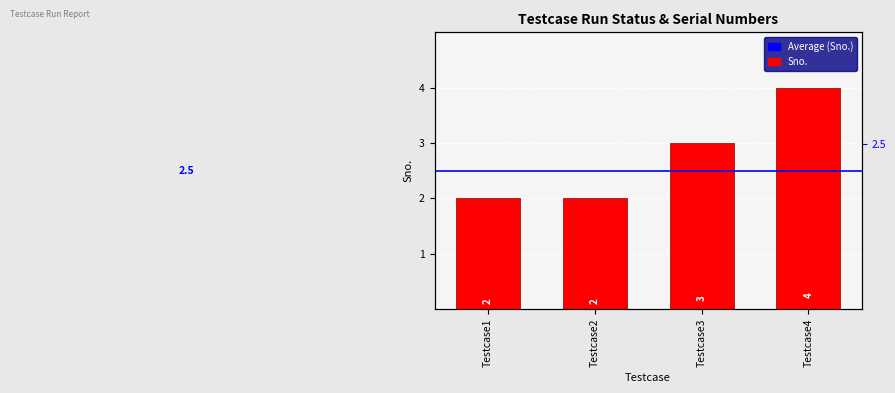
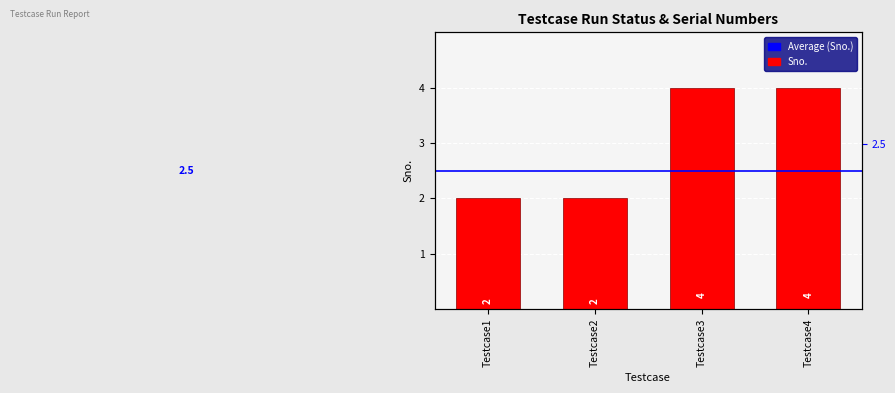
  {
    "Testcase1": 2,
    "Testcase2": 2,
-   "Testcase3": 3,
+   "Testcase3": 4,
    "Testcase4": 4
  }
